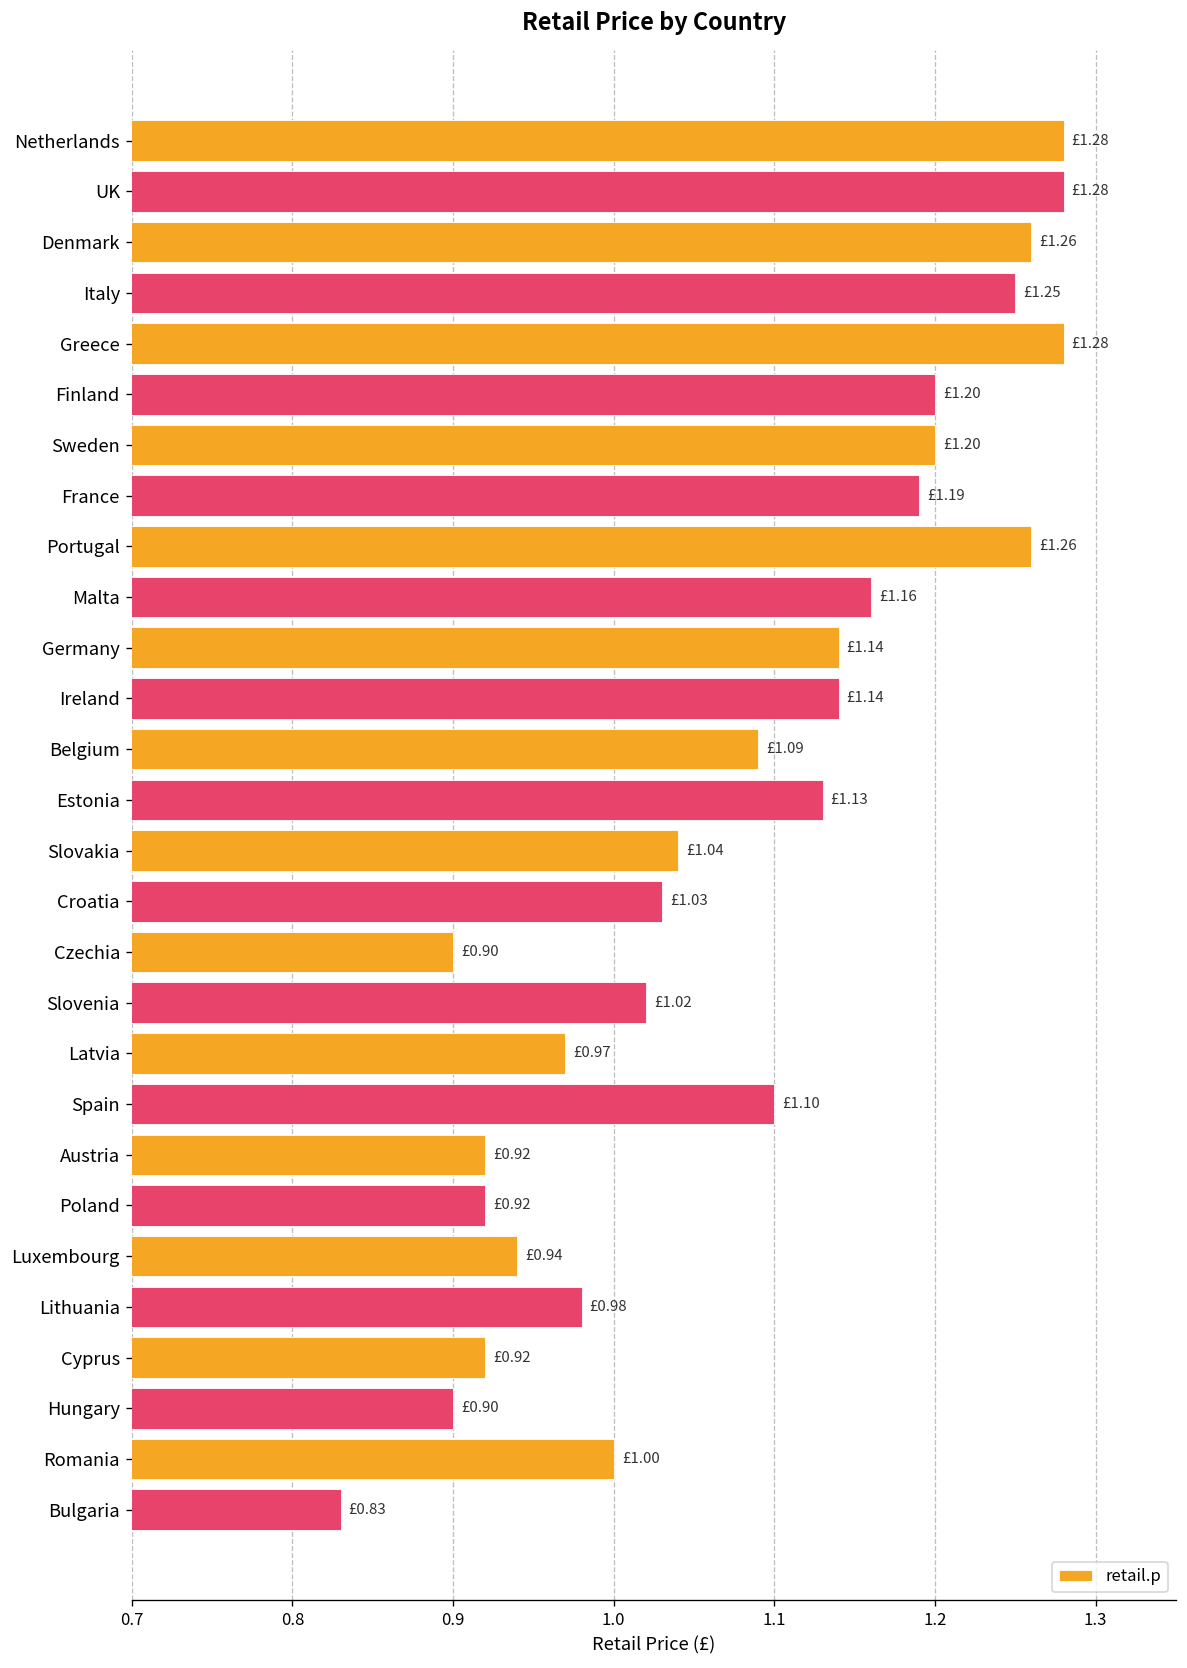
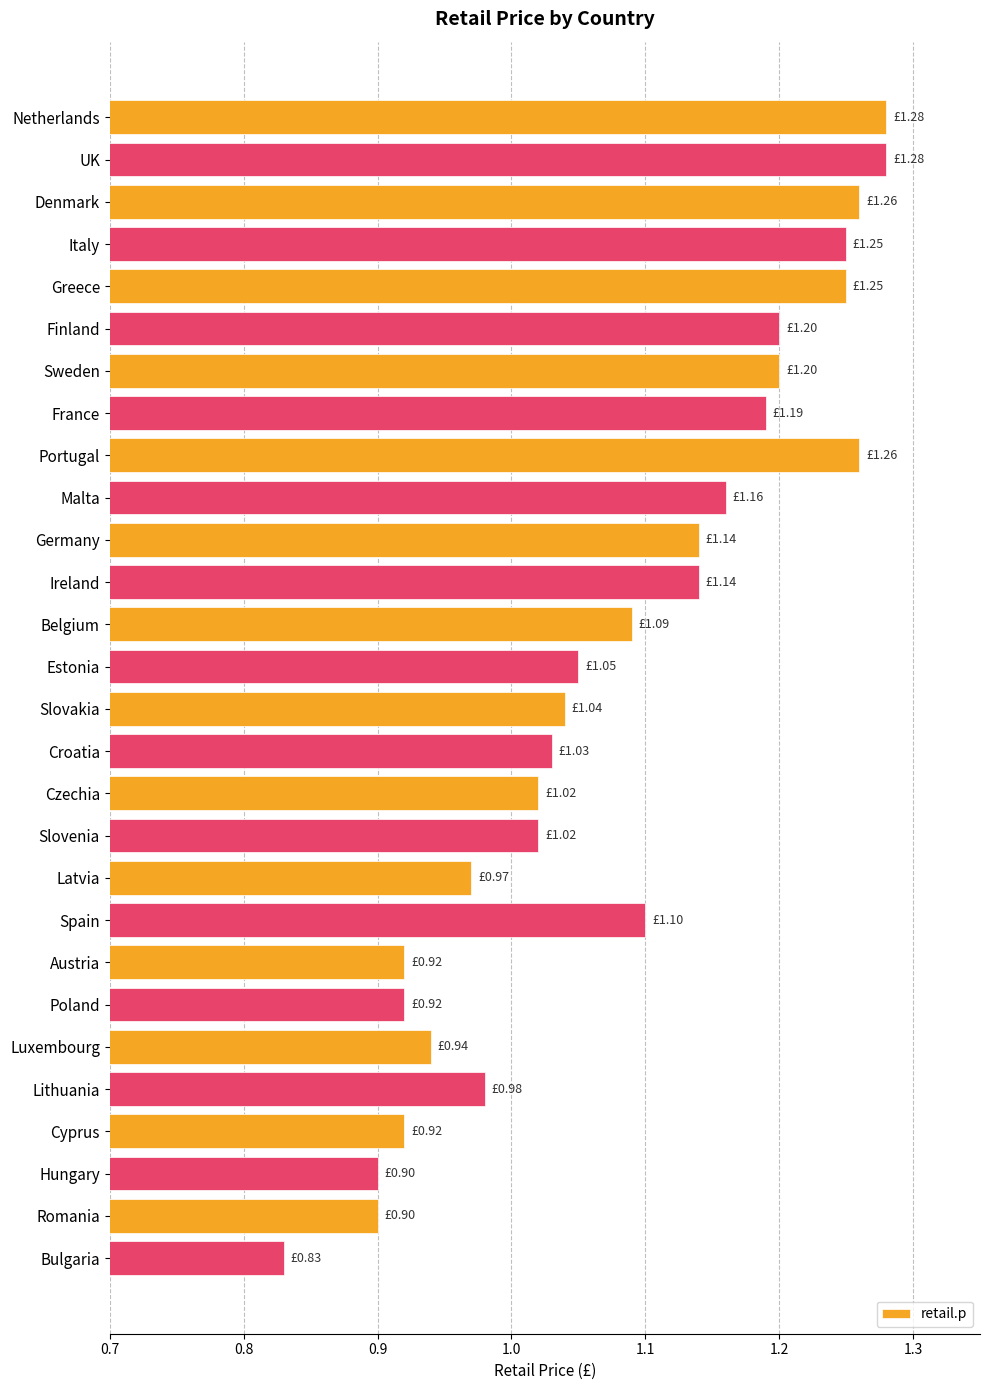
  {
    "Netherlands": "£1.28",
    "UK": "£1.28",
    "Denmark": "£1.26",
    "Italy": "£1.25",
-   "Greece": "£1.28",
+   "Greece": "£1.25",
    "Finland": "£1.20",
    "Sweden": "£1.20",
    "France": "£1.19",
    "Portugal": "£1.26",
    "Malta": "£1.16",
    "Germany": "£1.14",
    "Ireland": "£1.14",
    "Belgium": "£1.09",
-   "Estonia": "£1.13",
+   "Estonia": "£1.05",
    "Slovakia": "£1.04",
    "Croatia": "£1.03",
-   "Czechia": "£0.90",
+   "Czechia": "£1.02",
    "Slovenia": "£1.02",
    "Latvia": "£0.97",
    "Spain": "£1.10",
    "Austria": "£0.92",
    "Poland": "£0.92",
    "Luxembourg": "£0.94",
    "Lithuania": "£0.98",
    "Cyprus": "£0.92",
    "Hungary": "£0.90",
-   "Romania": "£1.00",
+   "Romania": "£0.90",
    "Bulgaria": "£0.83"
  }
